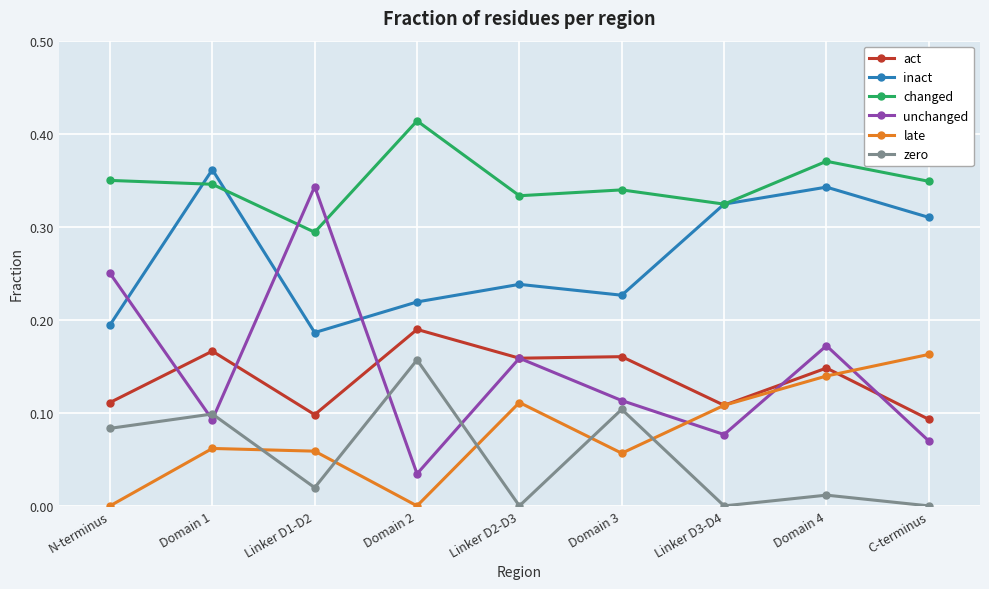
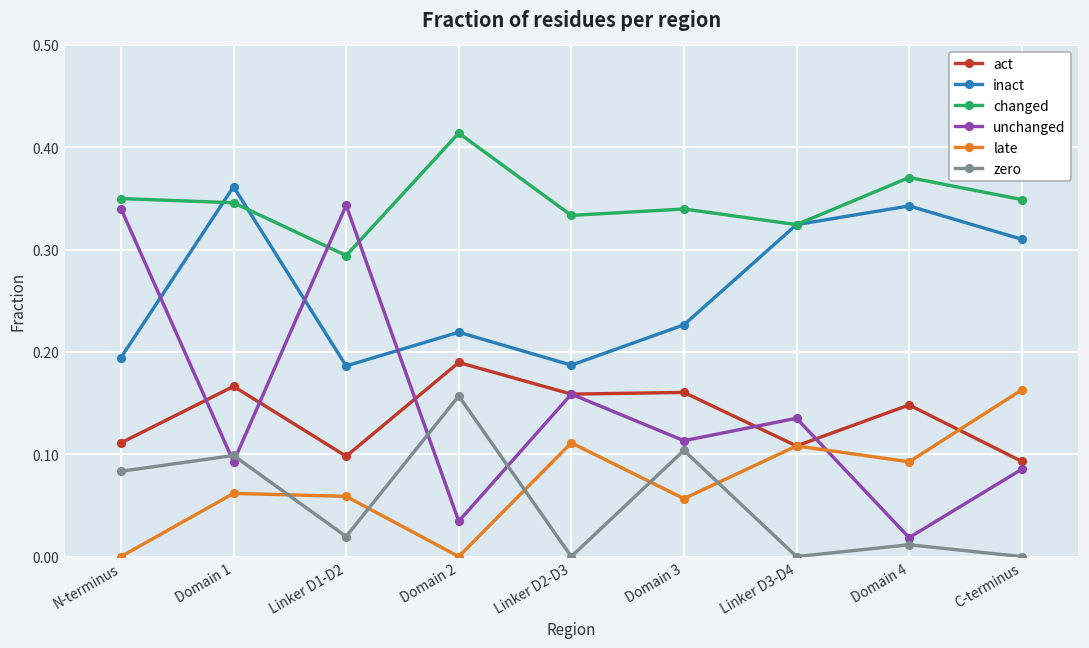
  {
    "act": {
      "N-terminus": 0.11,
      "Domain 1": 0.17,
      "Linker D1-D2": 0.10,
      "Domain 2": 0.19,
      "Domain 3": 0.16,
      "Domain 4": 0.15,
      "C-terminus": 0.09
    },
    "inact": {
      "N-terminus": 0.19,
      "Domain 1": 0.36,
      "Linker D1-D2": 0.19,
      "Domain 2": 0.22,
-     "Linker D2-D3": 0.24,
+     "Linker D2-D3": 0.19,
      "Domain 3": 0.23,
      "Domain 4": 0.34,
      "C-terminus": 0.31
    },
    "changed": {
      "N-terminus": 0.35,
      "Domain 1": 0.35,
      "Linker D1-D2": 0.29,
      "Domain 2": 0.41,
      "Linker D2-D3": 0.33,
      "Domain 3": 0.34,
      "Domain 4": 0.37,
      "C-terminus": 0.35
    },
    "unchanged": {
-     "N-terminus": 0.25,
+     "N-terminus": 0.34,
      "Domain 1": 0.09,
      "Linker D1-D2": 0.34,
      "Domain 2": 0.03,
      "Domain 3": 0.11,
-     "Linker D3-D4": 0.08,
-     "Domain 4": 0.17,
-     "C-terminus": 0.07
+     "Linker D3-D4": 0.14,
+     "Domain 4": 0.02,
+     "C-terminus": 0.09
    },
    "late": {
      "N-terminus": 0.00,
      "Domain 1": 0.06,
      "Linker D1-D2": 0.06,
      "Domain 2": 0.00,
      "Linker D2-D3": 0.11,
      "Domain 3": 0.06,
-     "Domain 4": 0.14,
+     "Domain 4": 0.09,
      "C-terminus": 0.16
    },
    "zero": {
      "N-terminus": 0.08,
      "Domain 1": 0.10,
      "Linker D1-D2": 0.02,
      "Domain 2": 0.16,
      "Linker D2-D3": 0.00,
      "Domain 3": 0.10,
      "Linker D3-D4": 0.00,
      "Domain 4": 0.01,
      "C-terminus": 0.00
    }
  }
